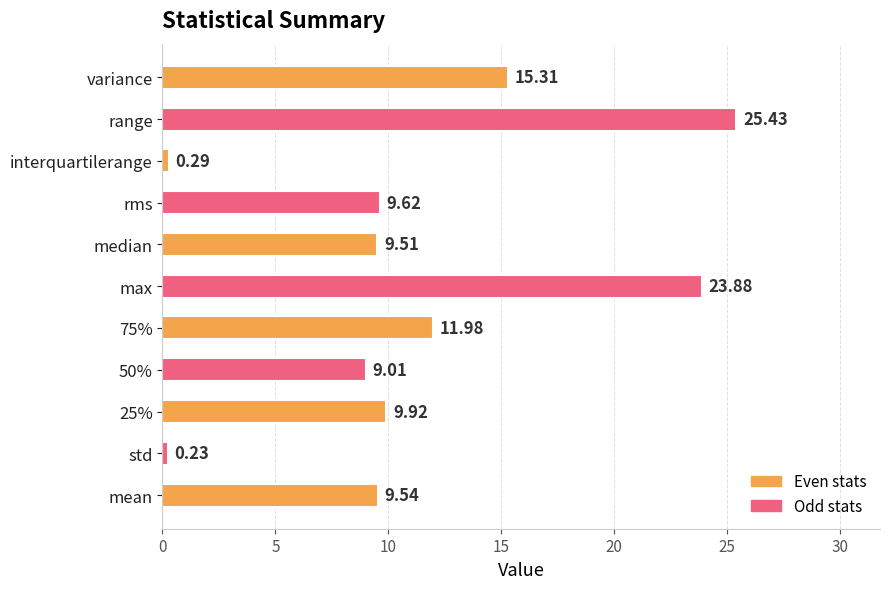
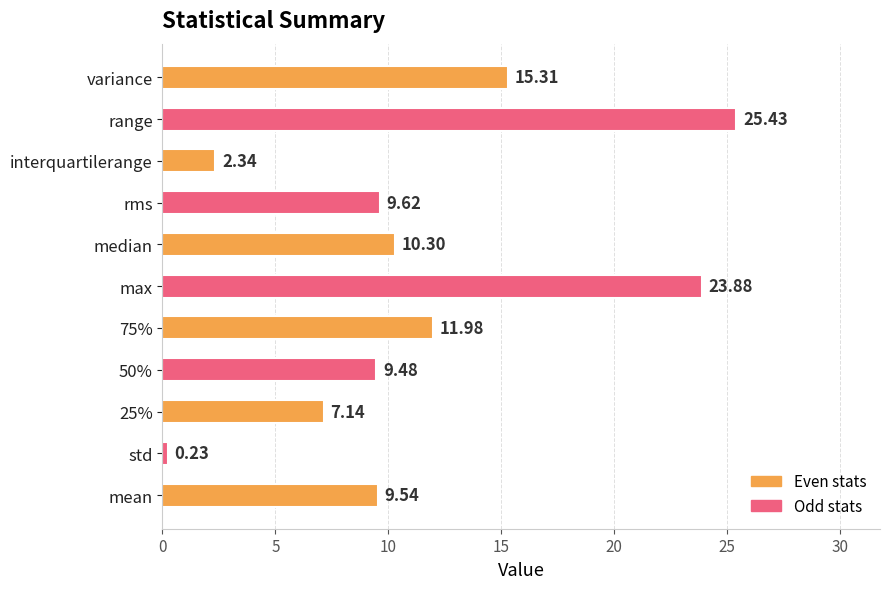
  {
    "variance": 15.31,
    "range": 25.43,
-   "interquartilerange": 0.29,
+   "interquartilerange": 2.34,
    "rms": 9.62,
-   "median": 9.51,
+   "median": 10.30,
    "max": 23.88,
    "75%": 11.98,
-   "50%": 9.01,
-   "25%": 9.92,
+   "50%": 9.48,
+   "25%": 7.14,
    "std": 0.23,
    "mean": 9.54
  }
